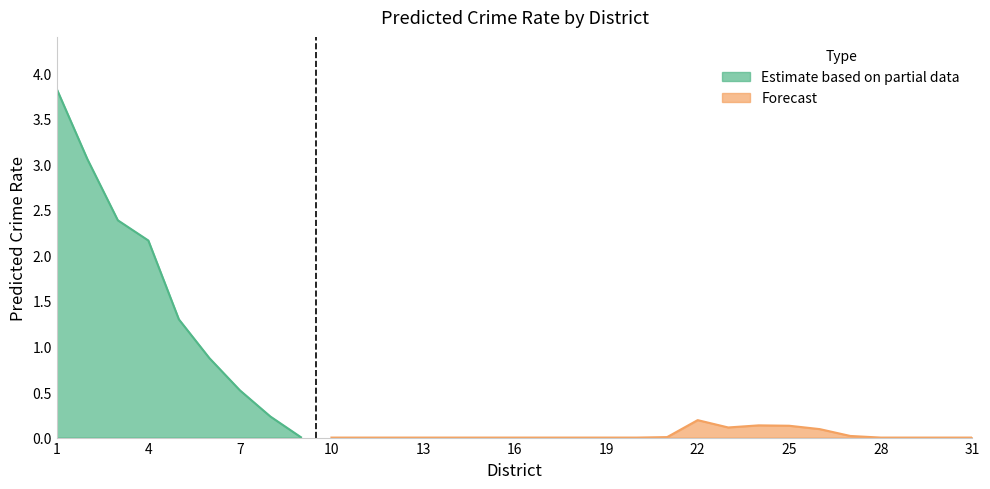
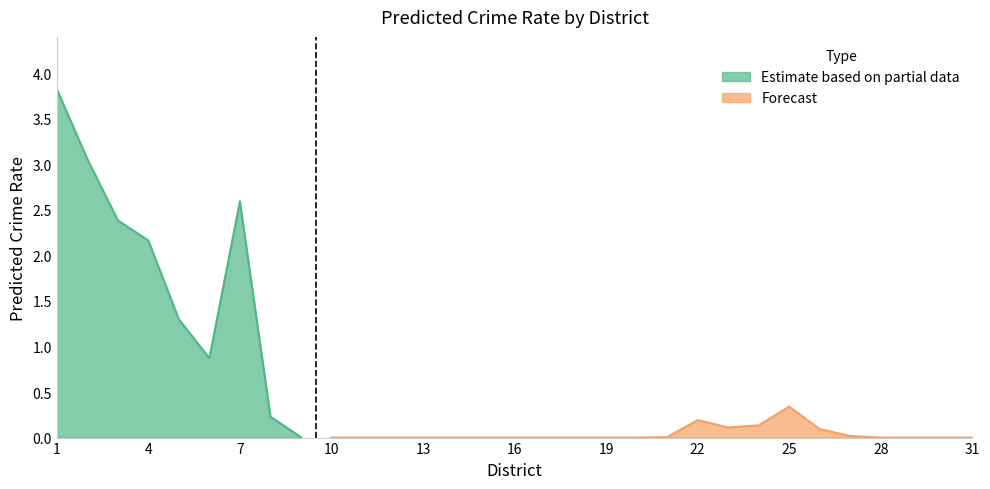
  {
    "Estimate based on partial data": {
      "1": 3.8,
      "4": 2.2,
-     "7": 0.5
+     "7": 2.6
    },
    "Forecast": {
      "10": 0.0,
      "13": 0.0,
      "16": 0.0,
      "19": 0.0,
      "22": 0.2,
-     "25": 0.1,
+     "25": 0.3,
      "28": 0.0,
      "31": 0.0
    }
  }
